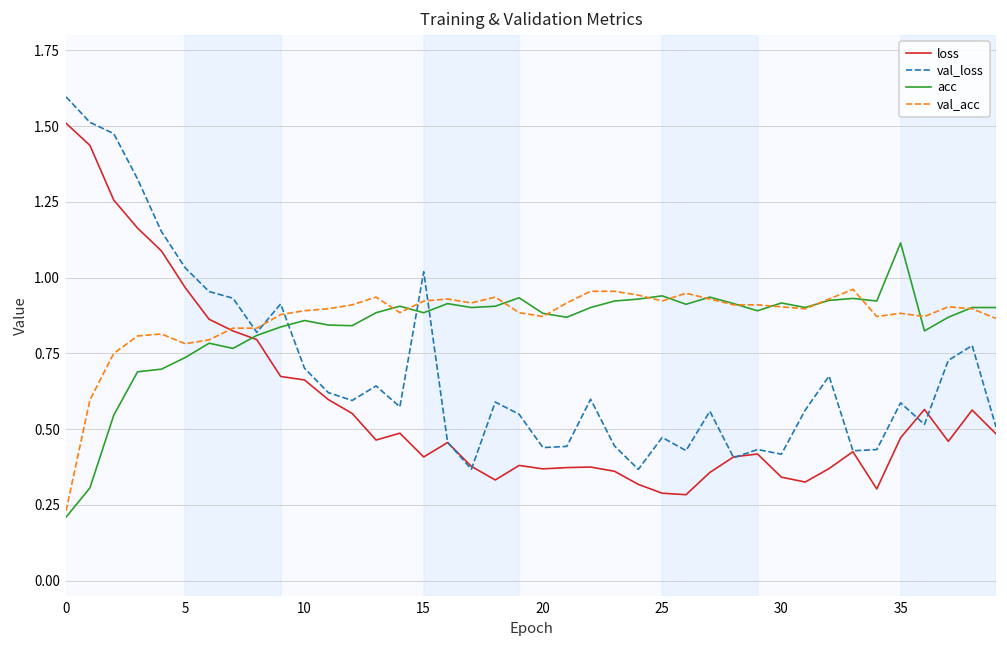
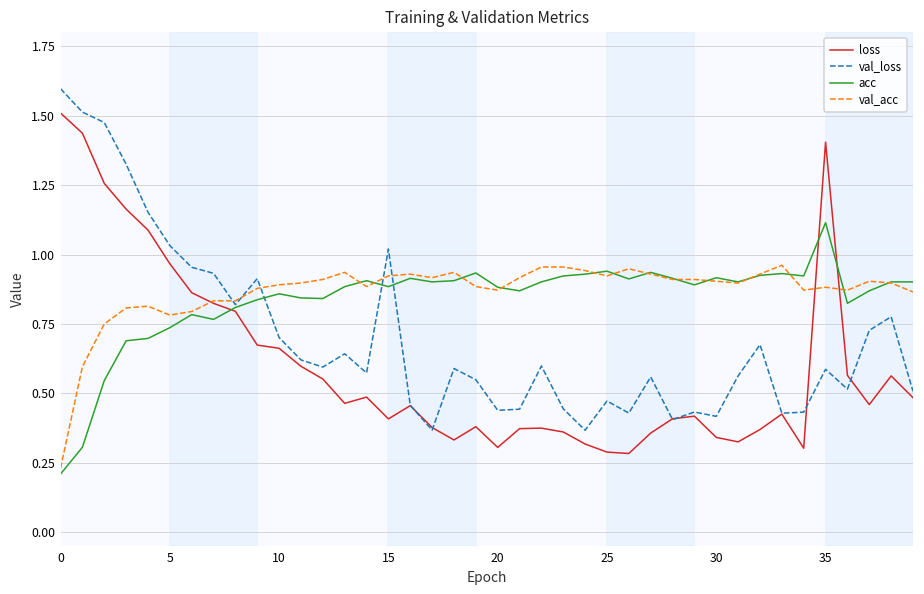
  {
    "loss": {
      "0": 1.51,
      "5": 0.97,
      "10": 0.66,
      "15": 0.41,
-     "20": 0.37,
+     "20": 0.31,
      "25": 0.29,
      "30": 0.34,
-     "35": 0.47
+     "35": 1.40
    },
    "val_loss": {
      "0": 1.60,
      "5": 1.03,
      "10": 0.70,
      "15": 1.02,
      "20": 0.44,
      "25": 0.47,
      "30": 0.42,
      "35": 0.59
    },
    "acc": {
      "0": 0.21,
      "5": 0.74,
      "10": 0.86,
      "15": 0.88,
      "20": 0.88,
      "25": 0.94,
      "30": 0.92,
      "35": 1.11
    },
    "val_acc": {
      "0": 0.23,
      "5": 0.78,
      "10": 0.89,
      "15": 0.92,
      "20": 0.87,
      "25": 0.92,
      "30": 0.90,
      "35": 0.88
    }
  }
